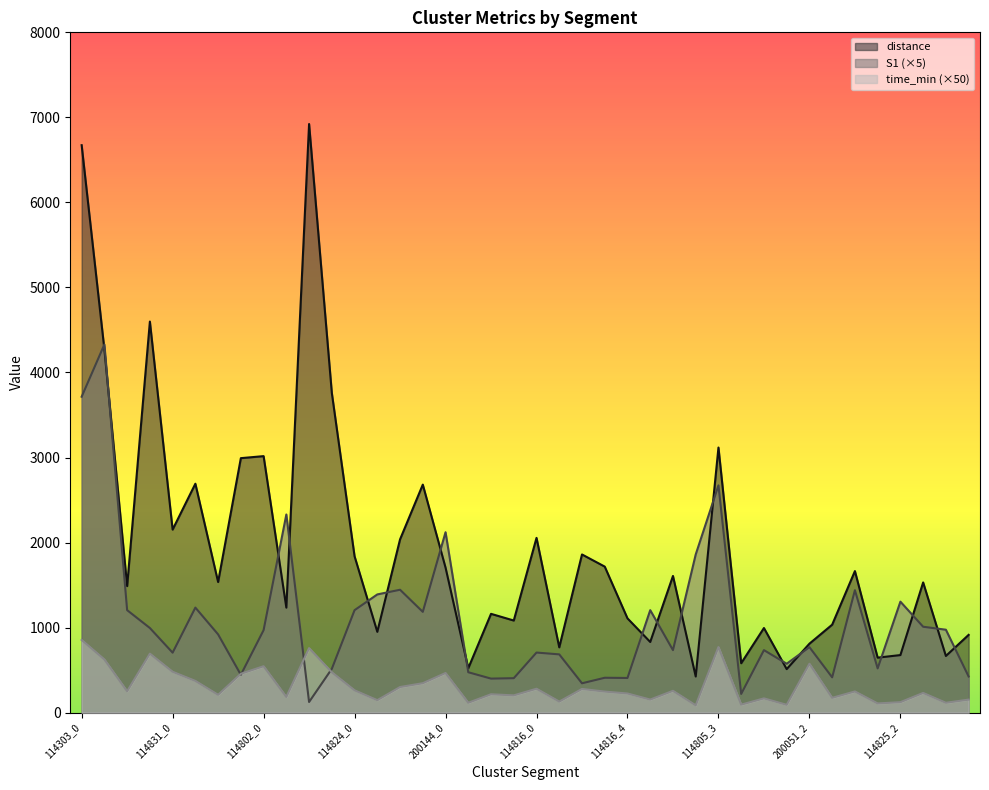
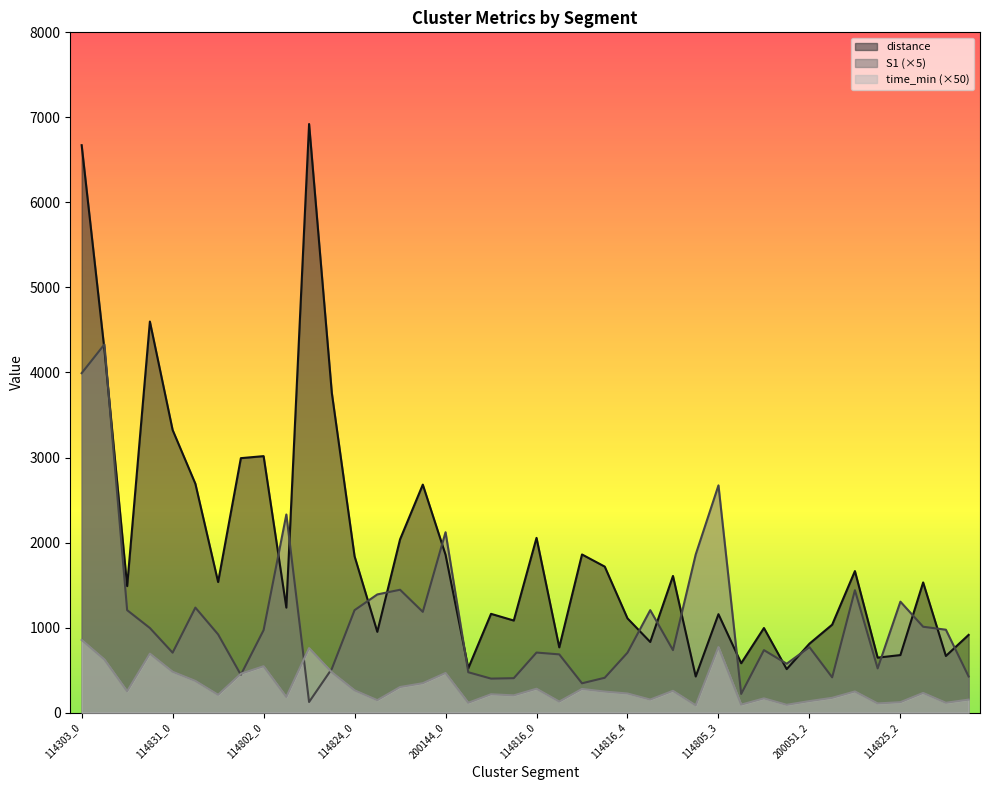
  {
    "distance": {
      "114303_0": 6700,
-     "114831_0": 2200,
+     "114831_0": 3300,
      "114802_0": 3000,
      "114824_0": 1800,
-     "200144_0": 1700,
+     "200144_0": 1900,
      "114816_0": 2100,
      "114816_4": 1100,
-     "114805_3": 3100,
+     "114805_3": 1200,
      "200051_2": 800,
      "114825_2": 700
    },
    "S1 (×5)": {
-     "114303_0": 3700,
+     "114303_0": 4000,
      "114831_0": 700,
      "114802_0": 1000,
      "114824_0": 1200,
      "200144_0": 2100,
      "114816_0": 700,
-     "114816_4": 400,
+     "114816_4": 700,
      "114805_3": 2700,
      "200051_2": 800,
      "114825_2": 1300
    },
    "time_min (×50)": {
      "114303_0": 900,
      "114831_0": 500,
      "114802_0": 500,
      "114824_0": 300,
      "200144_0": 500,
      "114816_0": 300,
      "114816_4": 200,
      "114805_3": 800,
-     "200051_2": 600,
+     "200051_2": 100,
      "114825_2": 100
    }
  }
